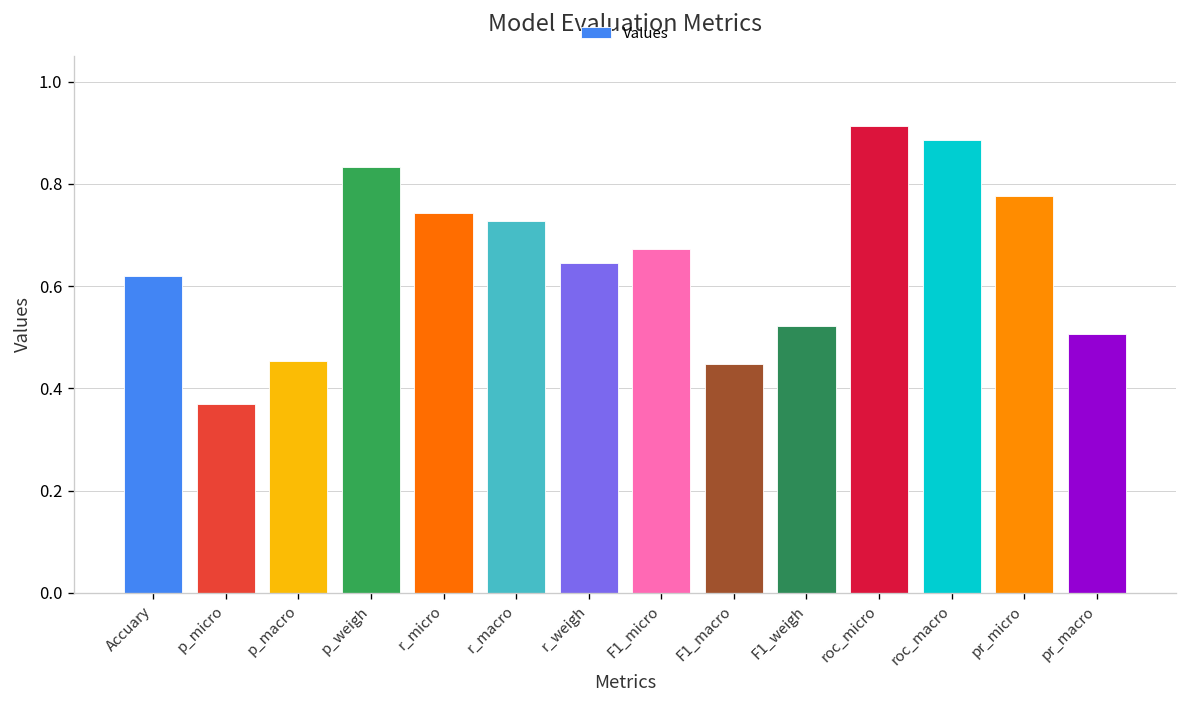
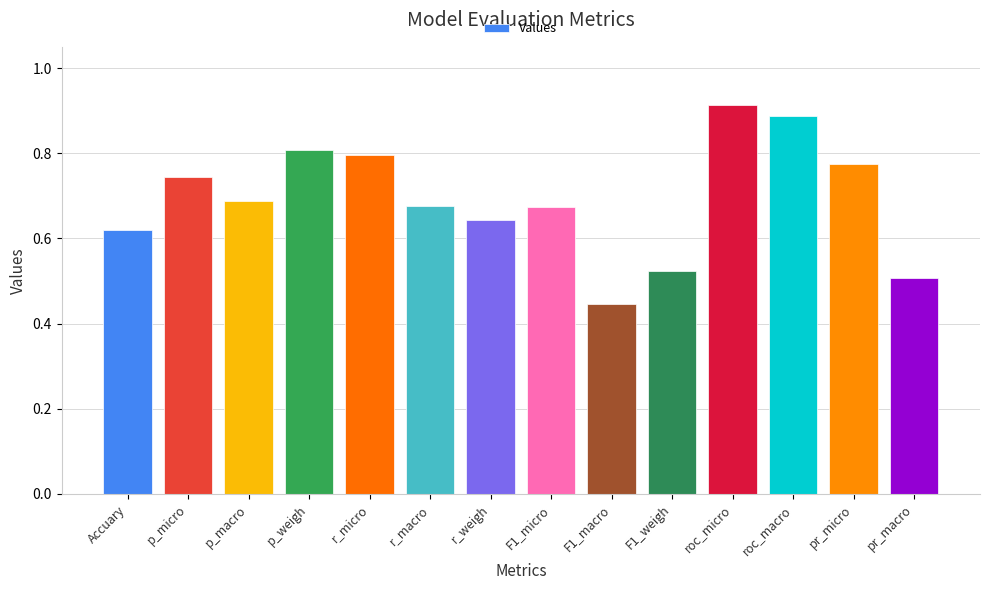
  {
    "Accuary": 0.62,
-   "p_micro": 0.37,
-   "p_macro": 0.45,
-   "p_weigh": 0.83,
-   "r_micro": 0.74,
-   "r_macro": 0.73,
+   "p_micro": 0.74,
+   "p_macro": 0.69,
+   "p_weigh": 0.81,
+   "r_micro": 0.80,
+   "r_macro": 0.68,
    "r_weigh": 0.64,
    "F1_micro": 0.67,
    "F1_macro": 0.45,
    "F1_weigh": 0.52,
    "roc_micro": 0.91,
    "roc_macro": 0.89,
    "pr_micro": 0.78,
    "pr_macro": 0.51
  }
